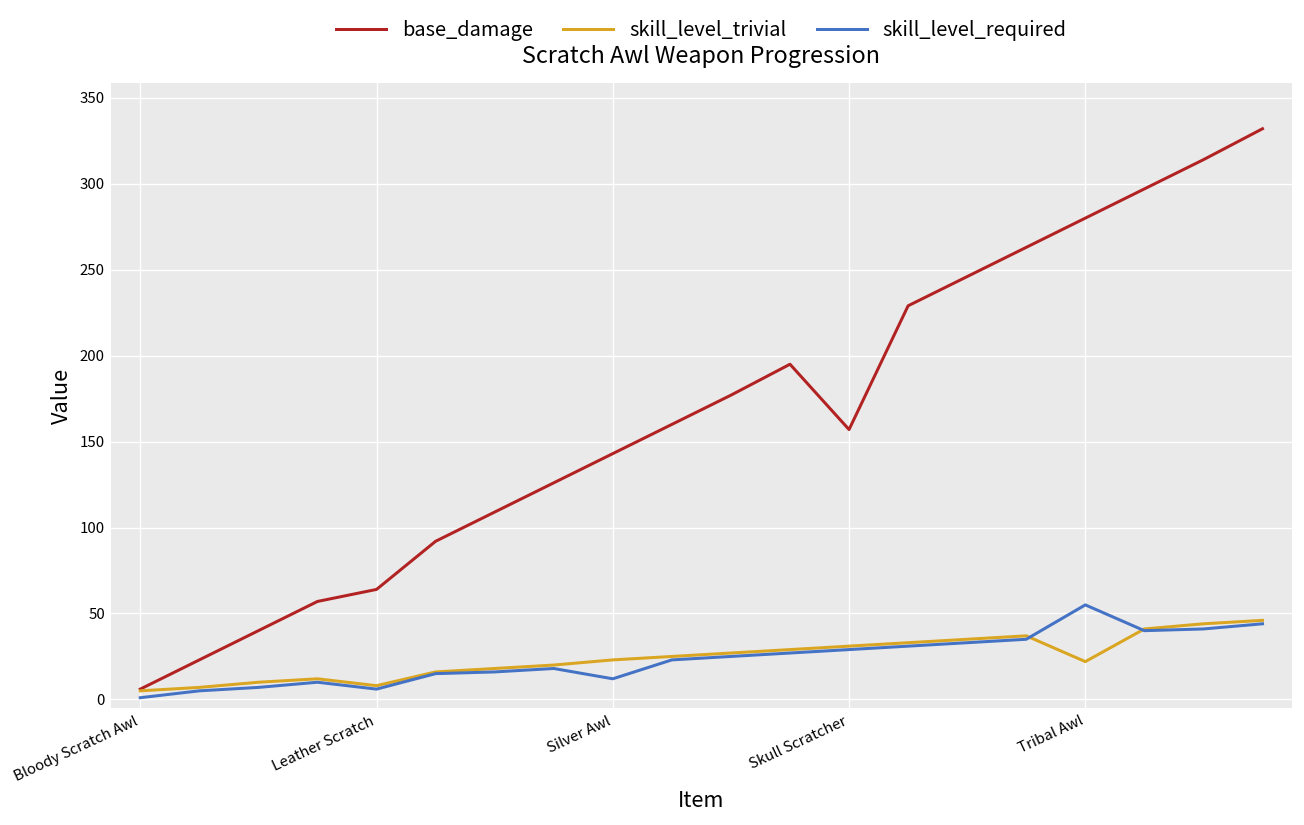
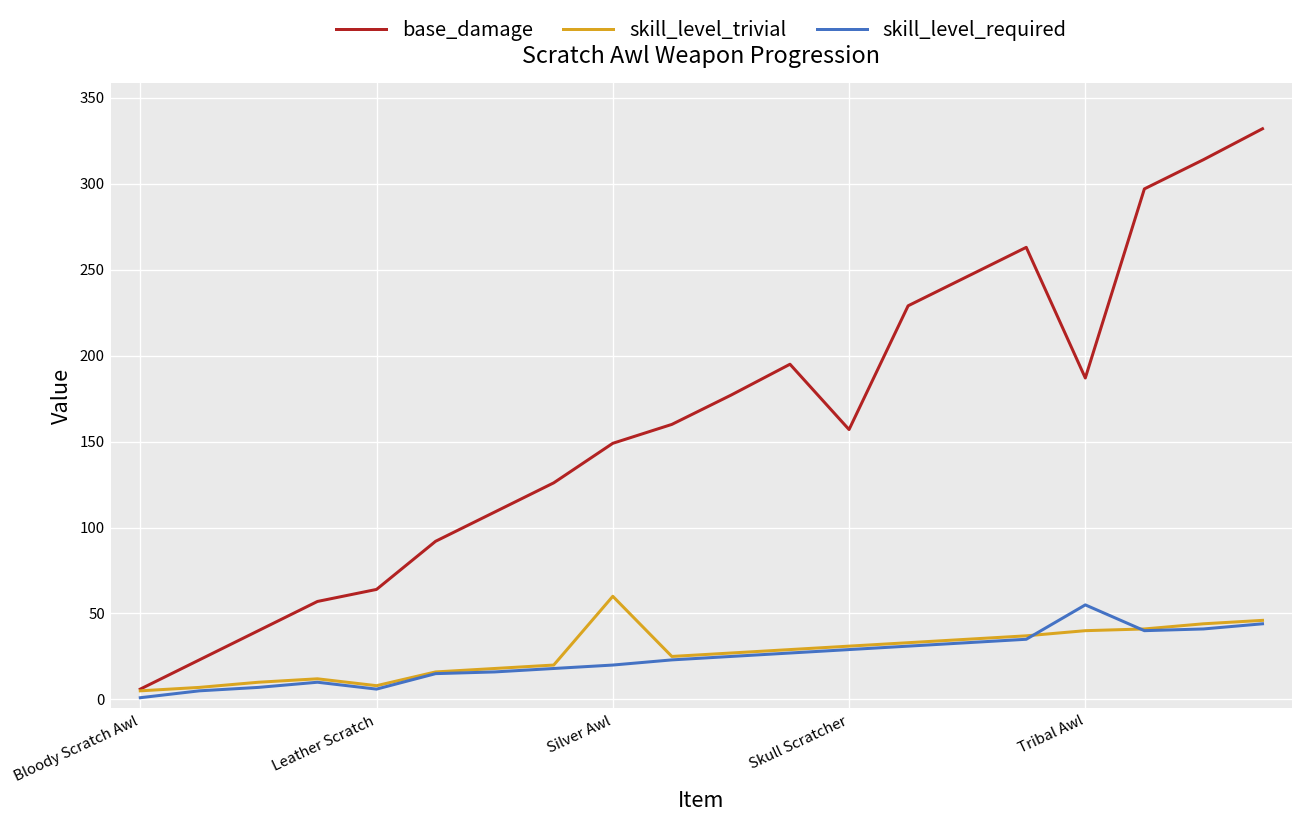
  {
    "base_damage": {
      "Leather Scratch": 64,
-     "Silver Awl": 143,
+     "Silver Awl": 149,
      "Skull Scratcher": 157,
-     "Tribal Awl": 280
+     "Tribal Awl": 187
    },
    "skill_level_trivial": {
      "Leather Scratch": 8,
-     "Silver Awl": 23,
+     "Silver Awl": 60,
      "Skull Scratcher": 31,
-     "Tribal Awl": 22
+     "Tribal Awl": 40
    },
    "skill_level_required": {
      "Bloody Scratch Awl": 1,
      "Leather Scratch": 6,
-     "Silver Awl": 12,
+     "Silver Awl": 20,
      "Skull Scratcher": 29,
      "Tribal Awl": 55
    }
  }
